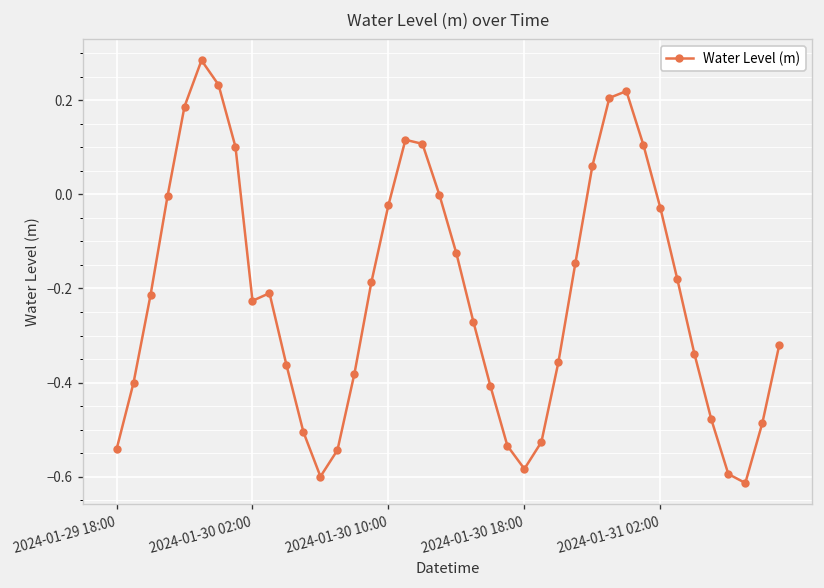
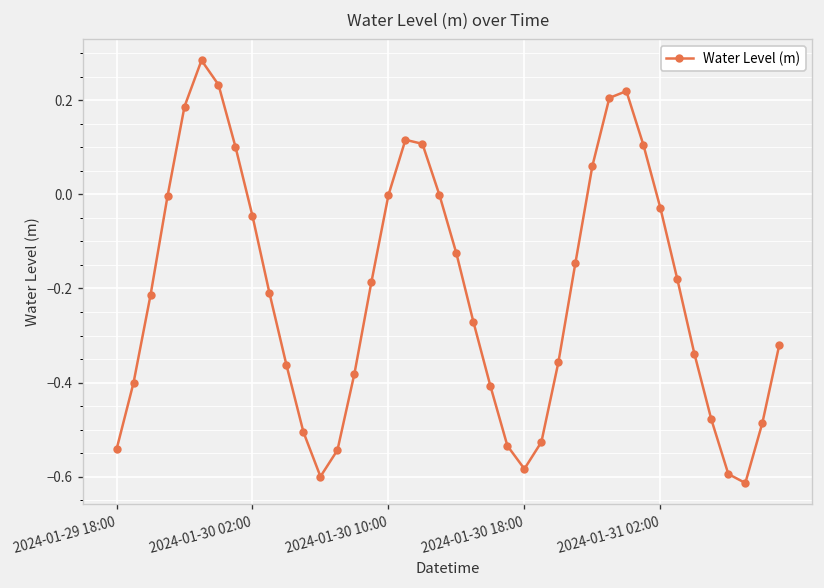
  {
    "2024-01-29 18:00": -0.54,
-   "2024-01-30 02:00": -0.23,
-   "2024-01-30 10:00": -0.02,
+   "2024-01-30 02:00": -0.05,
+   "2024-01-30 10:00": 0.00,
    "2024-01-30 18:00": -0.58,
    "2024-01-31 02:00": -0.03
  }
